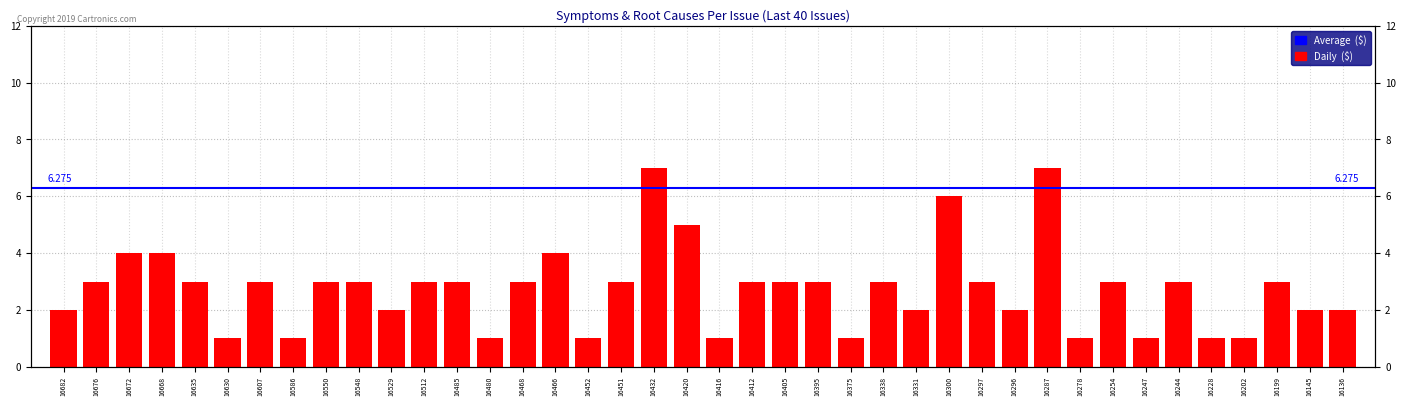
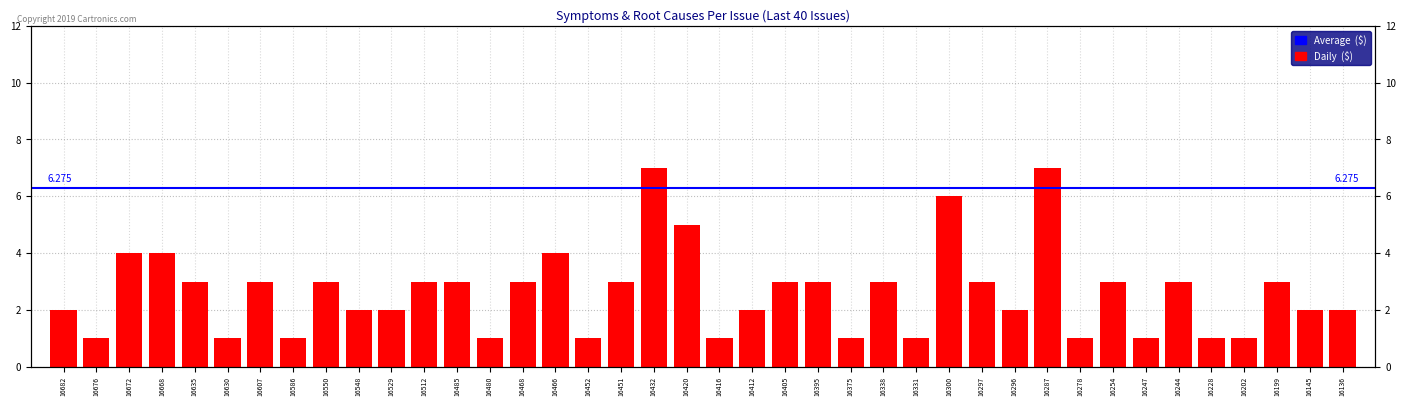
  {
    "16682": 2,
-   "16676": 3,
+   "16676": 1,
    "16672": 4,
    "16668": 4,
    "16635": 3,
    "16630": 1,
    "16607": 3,
    "16586": 1,
    "16550": 3,
-   "16548": 3,
+   "16548": 2,
    "16529": 2,
    "16512": 3,
    "16485": 3,
    "16480": 1,
    "16468": 3,
    "16466": 4,
    "16452": 1,
    "16451": 3,
    "16432": 7,
    "16420": 5,
    "16416": 1,
-   "16412": 3,
+   "16412": 2,
    "16405": 3,
    "16395": 3,
    "16375": 1,
    "16338": 3,
-   "16331": 2,
+   "16331": 1,
    "16300": 6,
    "16297": 3,
    "16296": 2,
    "16287": 7,
    "16278": 1,
    "16254": 3,
    "16247": 1,
    "16244": 3,
    "16228": 1,
    "16202": 1,
    "16199": 3,
    "16145": 2,
    "16136": 2
  }
